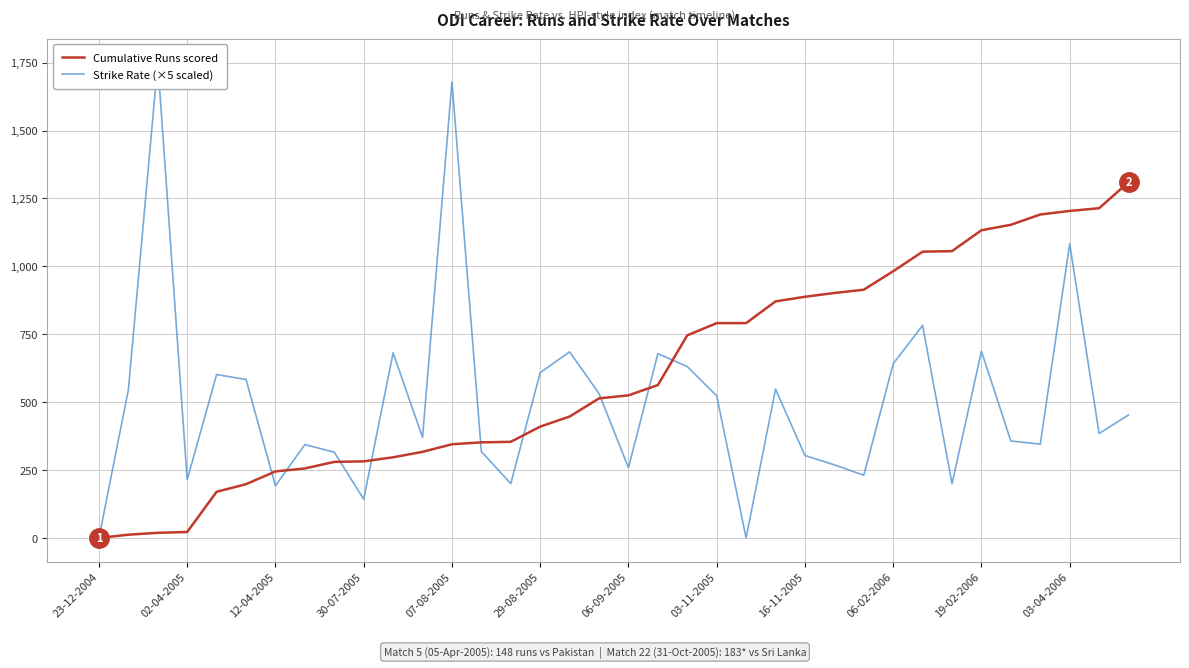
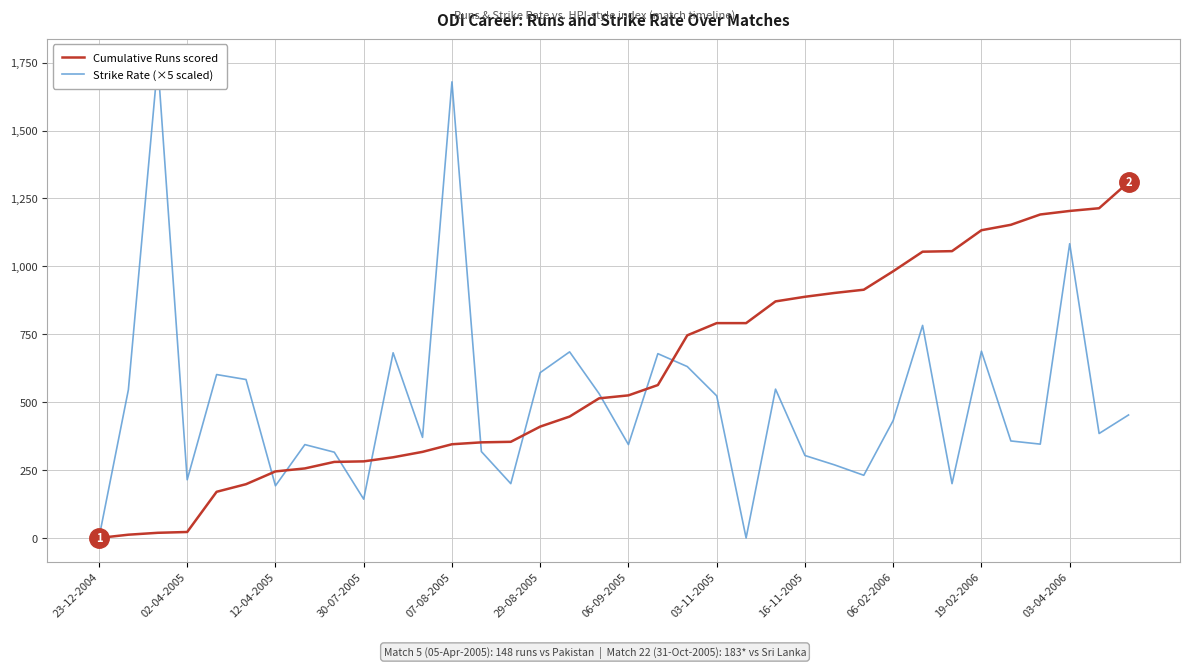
  {
    "Strike Rate (×5 scaled)": {
      "02-04-2005": "210",
      "12-04-2005": "190",
      "30-07-2005": "140",
      "07-08-2005": "1,680",
      "29-08-2005": "610",
-     "06-09-2005": "260",
+     "06-09-2005": "340",
      "03-11-2005": "520",
      "16-11-2005": "300",
-     "06-02-2006": "640",
+     "06-02-2006": "430",
      "19-02-2006": "690",
      "03-04-2006": "1,080"
    }
  }
